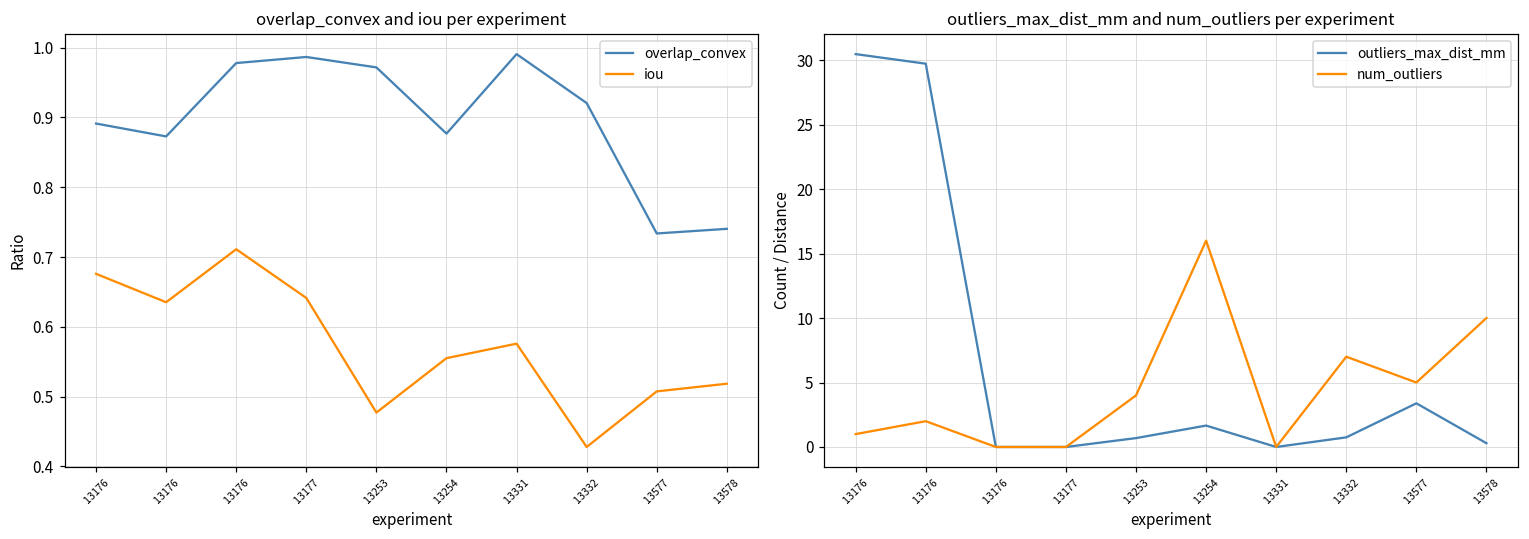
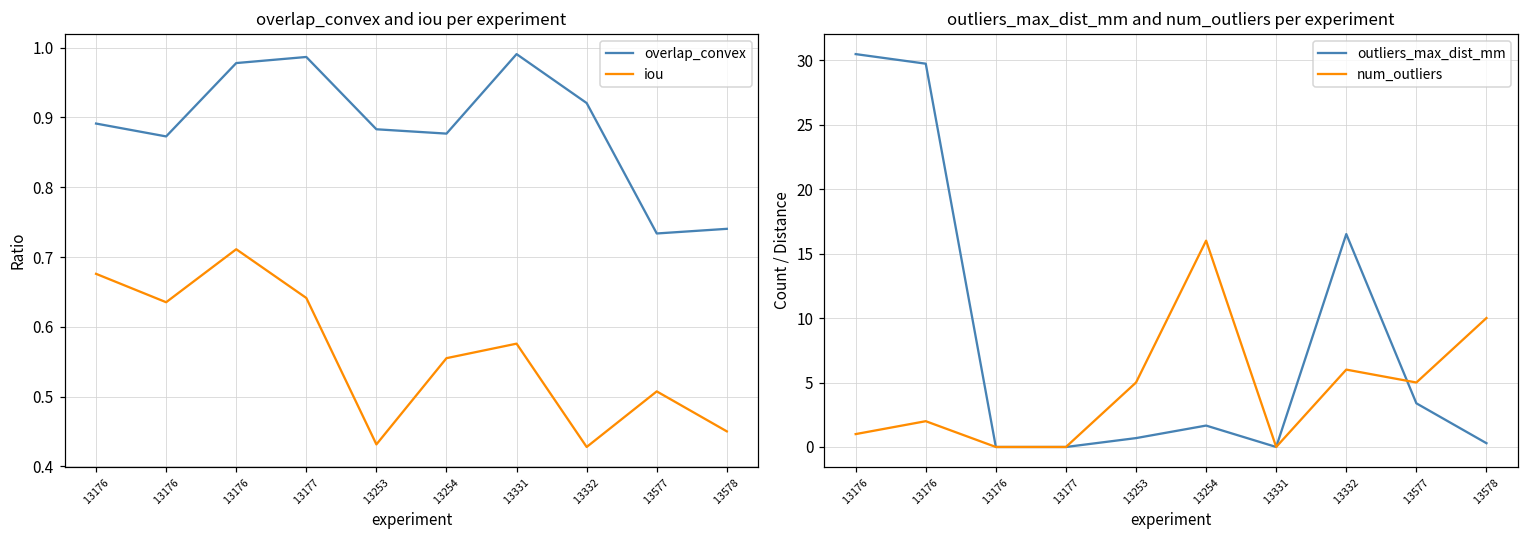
  {
    "overlap_convex and iou per experiment": {
      "overlap_convex": {
        "13177": 0.99,
-       "13253": 0.97,
+       "13253": 0.88,
        "13254": 0.88,
        "13331": 0.99,
        "13332": 0.92,
        "13577": 0.73,
        "13578": 0.74
      },
      "iou": {
        "13177": 0.64,
-       "13253": 0.48,
+       "13253": 0.43,
        "13254": 0.56,
        "13331": 0.58,
        "13332": 0.43,
        "13577": 0.51,
-       "13578": 0.52
+       "13578": 0.45
      }
    },
    "outliers_max_dist_mm and num_outliers per experiment": {
      "outliers_max_dist_mm": {
        "13253": 0.7,
        "13254": 1.7,
-       "13332": 0.7,
+       "13332": 16.5,
        "13577": 3.4,
        "13578": 0.3
      },
      "num_outliers": {
-       "13253": 4,
+       "13253": 5,
        "13254": 16,
-       "13332": 7,
+       "13332": 6,
        "13577": 5,
        "13578": 10
      }
    }
  }
